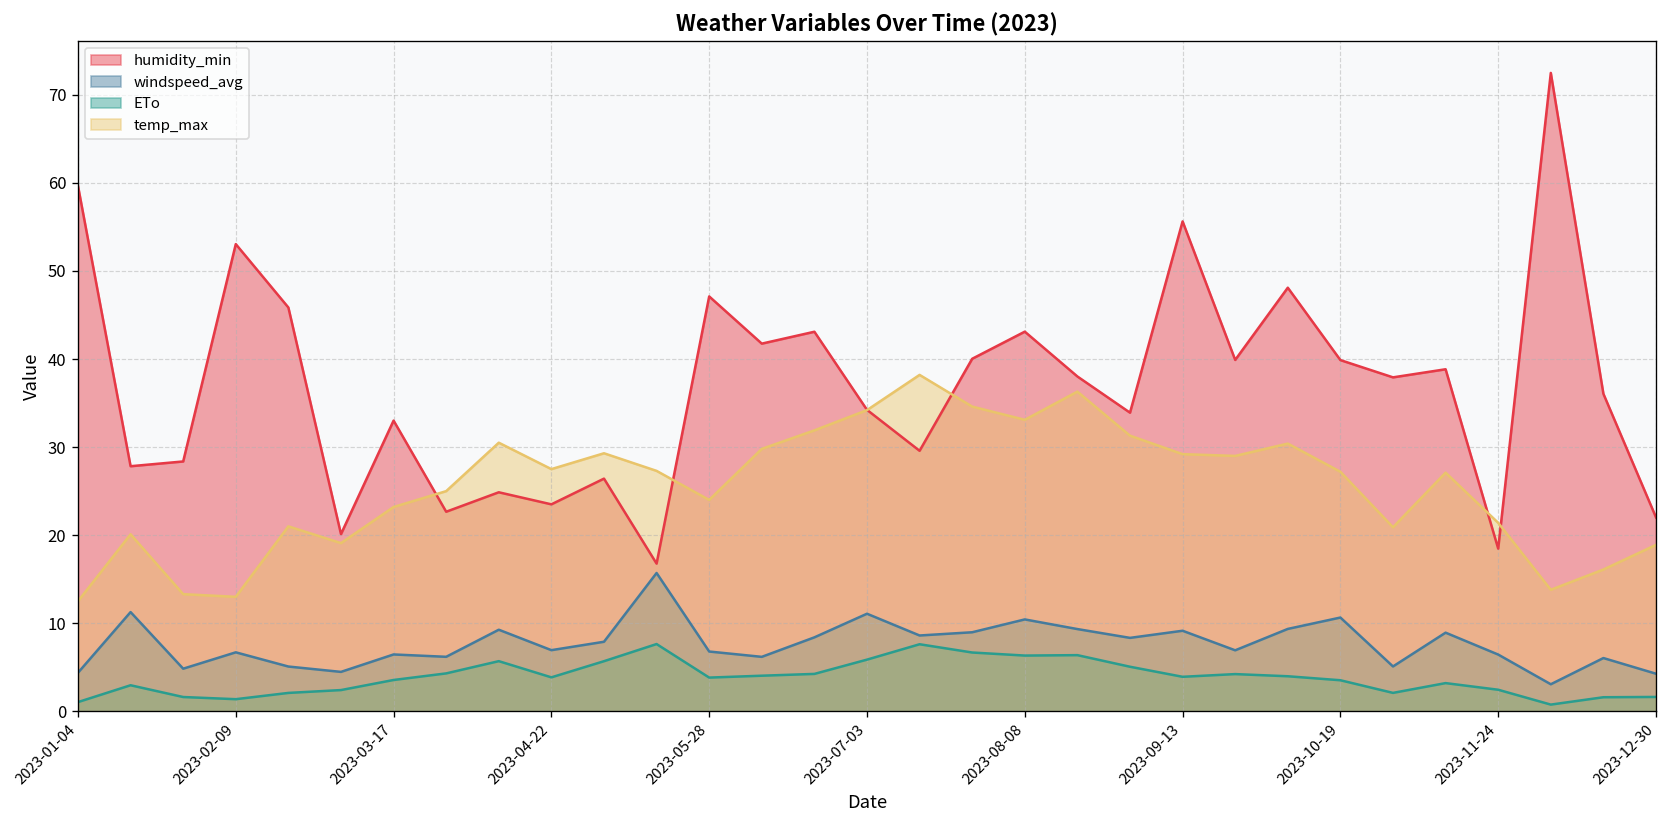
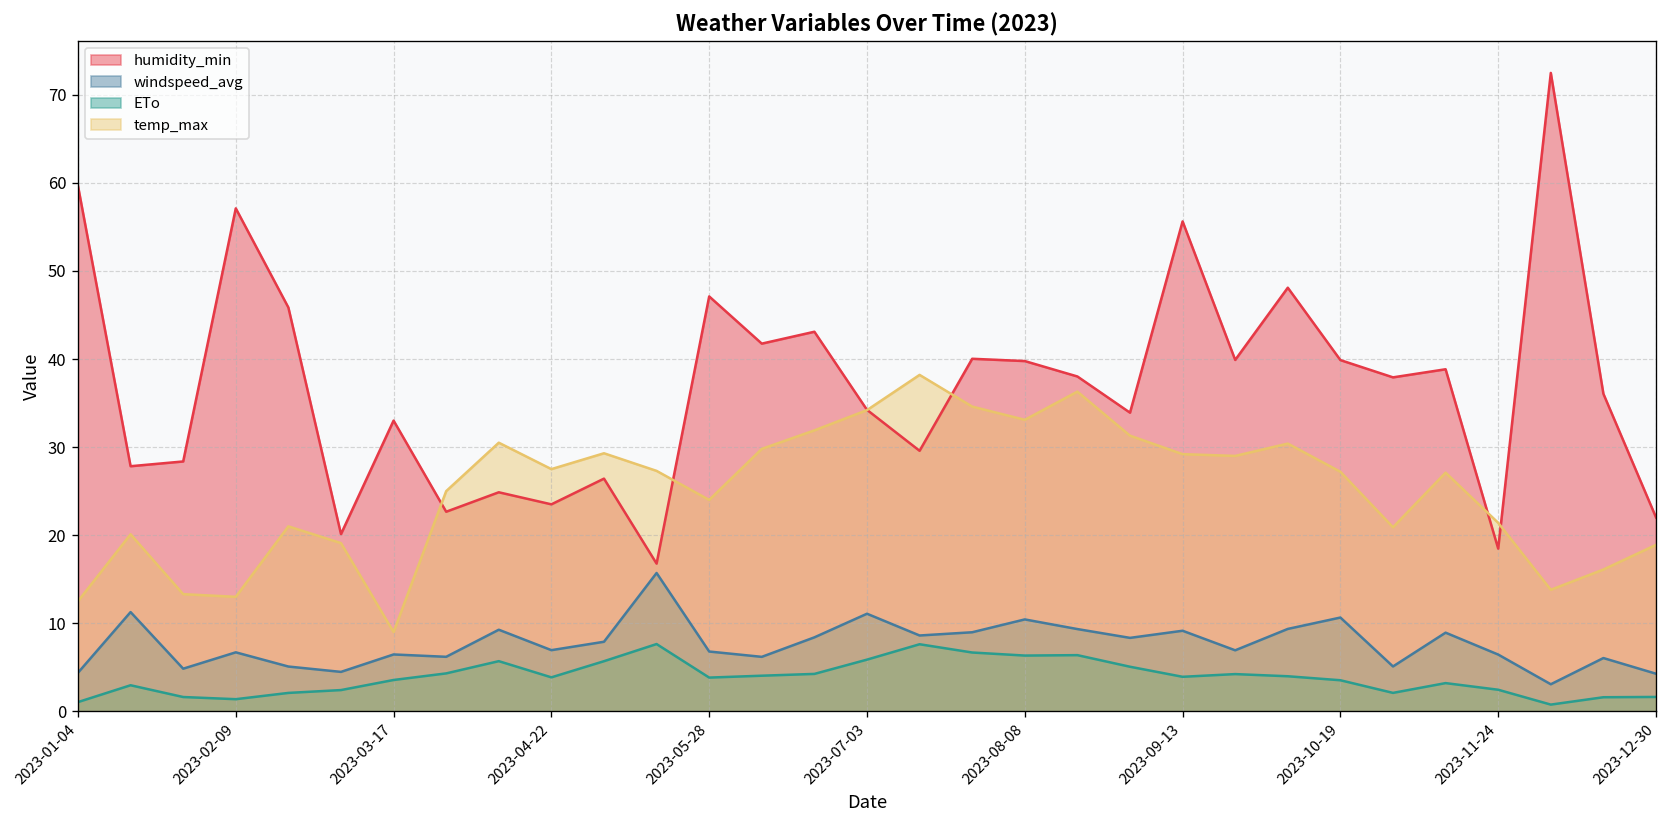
  {
    "humidity_min": {
      "2023-01-04": 60,
-     "2023-02-09": 53,
+     "2023-02-09": 57,
      "2023-03-17": 33,
      "2023-04-22": 24,
      "2023-05-28": 47,
-     "2023-08-08": 43,
+     "2023-08-08": 40,
      "2023-09-13": 56,
      "2023-10-19": 40,
      "2023-11-24": 18,
      "2023-12-30": 22
    },
    "temp_max": {
      "2023-01-04": 13,
      "2023-02-09": 13,
-     "2023-03-17": 23,
+     "2023-03-17": 9,
      "2023-04-22": 28,
      "2023-05-28": 24,
      "2023-08-08": 33,
      "2023-09-13": 29,
      "2023-10-19": 27,
      "2023-11-24": 21,
      "2023-12-30": 19
    }
  }
